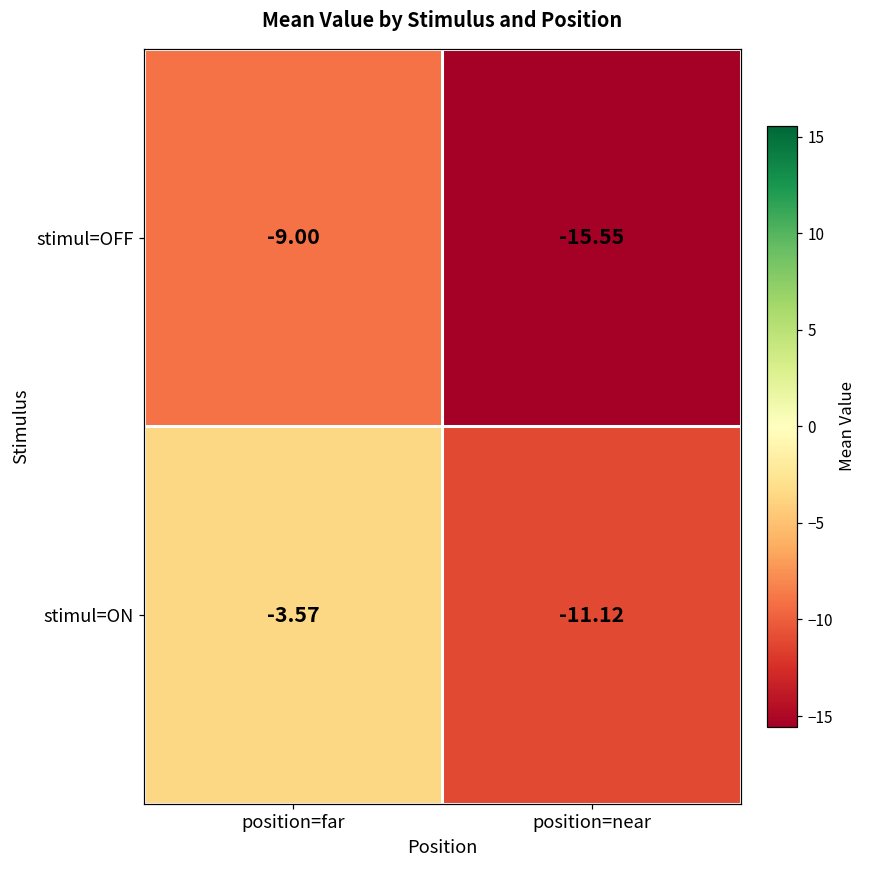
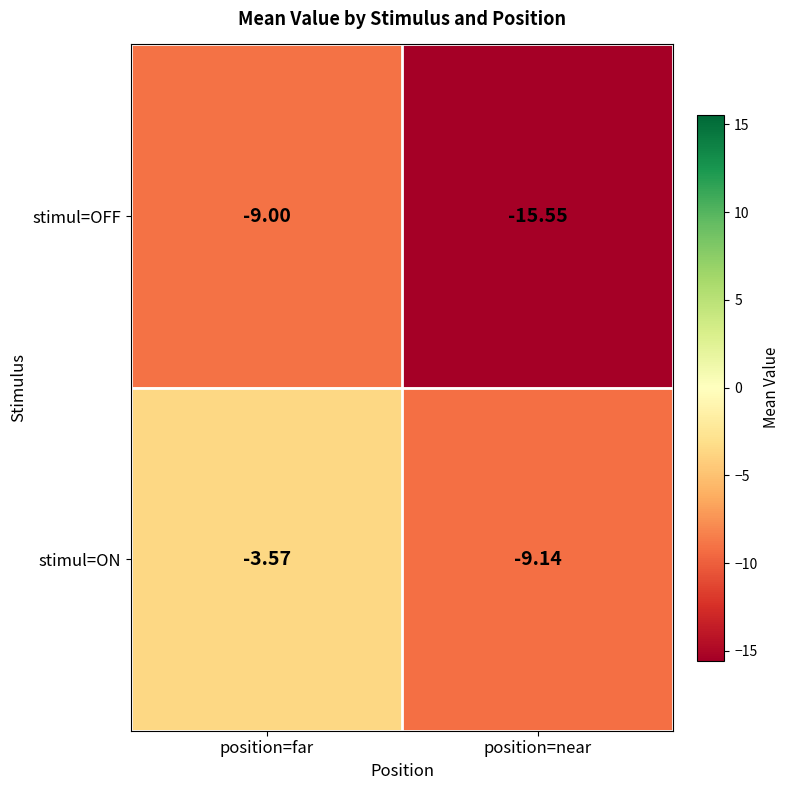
  {
    "stimul=OFF": {
      "position=far": -9.00,
      "position=near": -15.55
    },
    "stimul=ON": {
      "position=far": -3.57,
-     "position=near": -11.12
+     "position=near": -9.14
    }
  }
